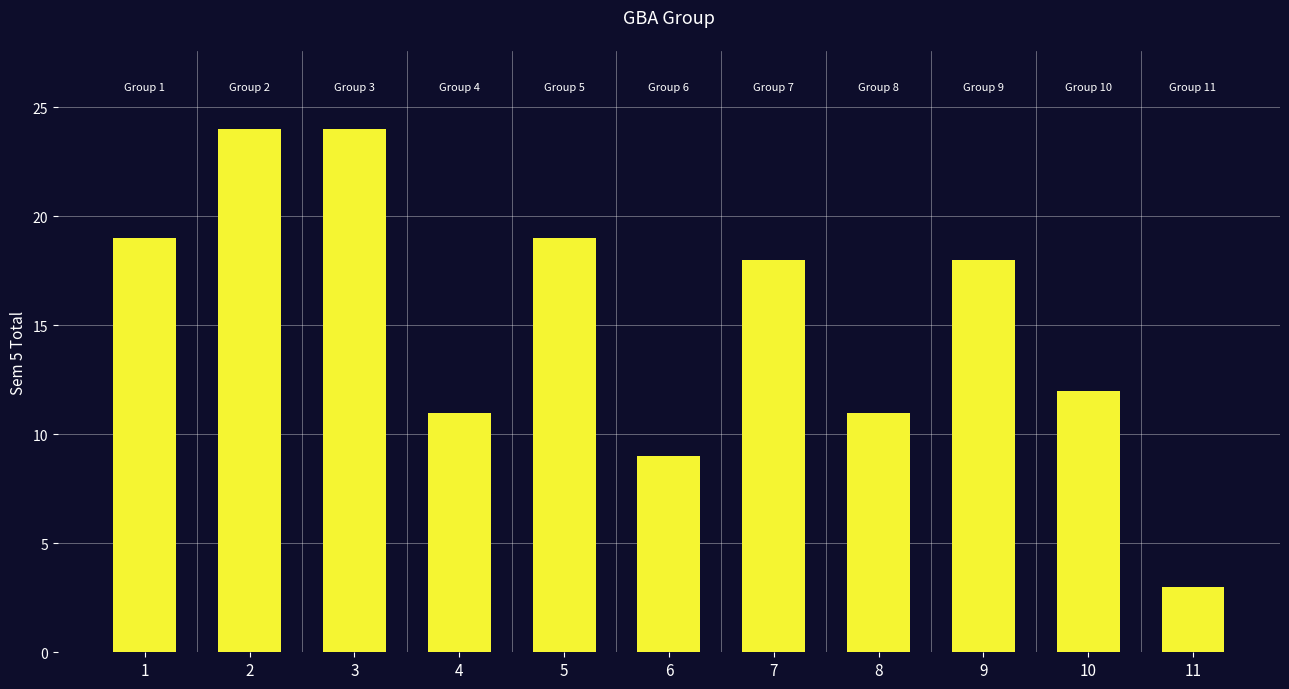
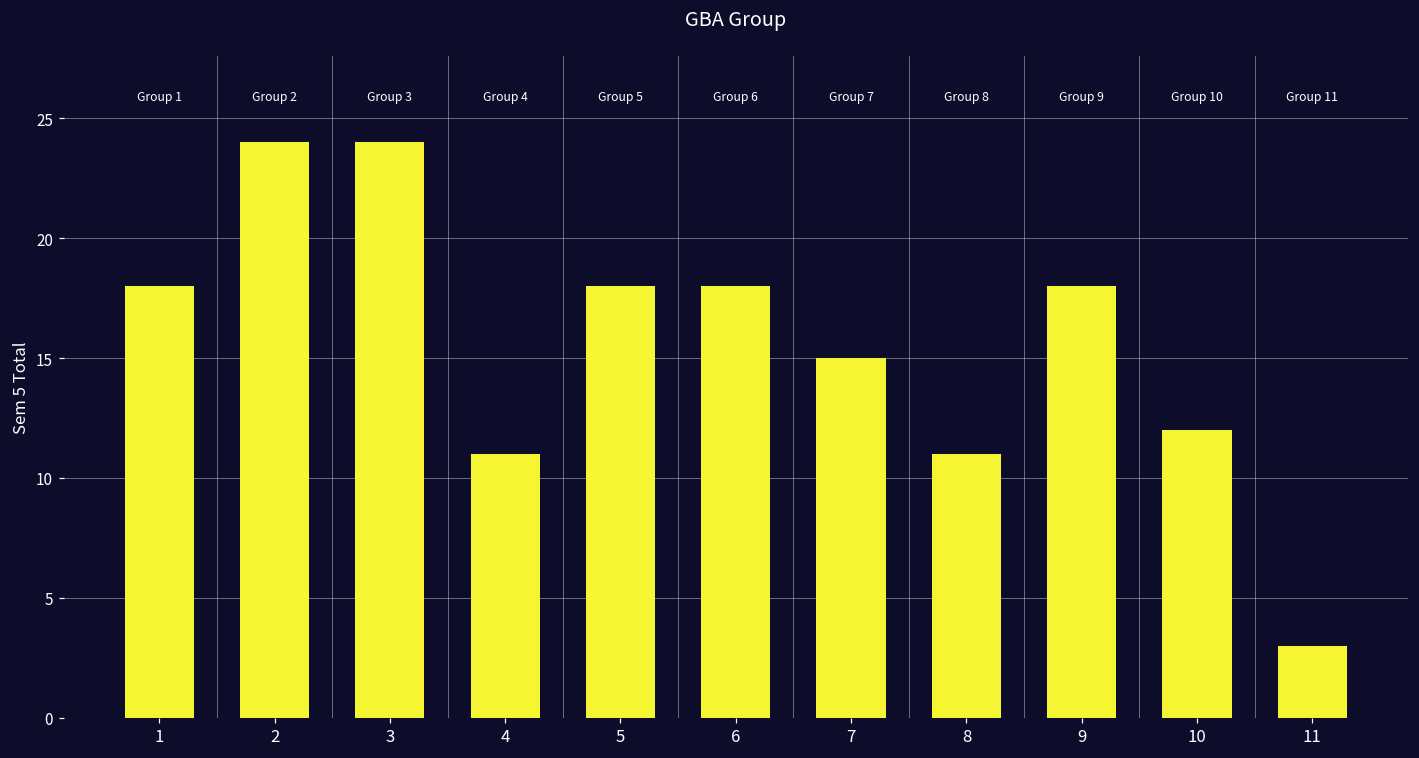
  {
-   "1": 19,
+   "1": 18,
    "2": 24,
    "3": 24,
    "4": 11,
-   "5": 19,
-   "6": 9,
-   "7": 18,
+   "5": 18,
+   "6": 18,
+   "7": 15,
    "8": 11,
    "9": 18,
    "10": 12,
    "11": 3
  }
